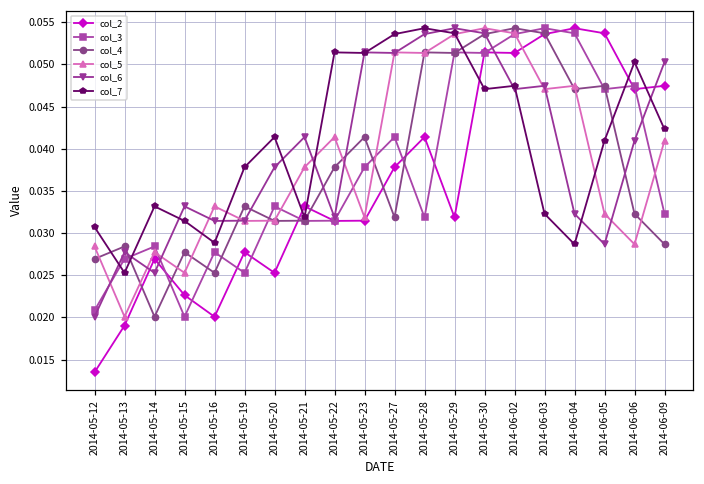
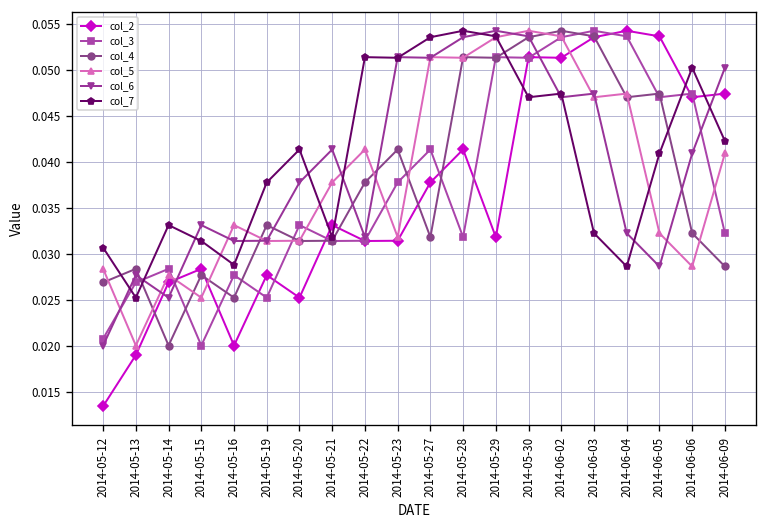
  {
    "col_2": {
      "2014-05-12": 0.013,
      "2014-05-13": 0.019,
      "2014-05-14": 0.027,
-     "2014-05-15": 0.023,
+     "2014-05-15": 0.028,
      "2014-05-16": 0.020,
      "2014-05-19": 0.028,
      "2014-05-20": 0.025,
      "2014-05-21": 0.033,
      "2014-05-23": 0.031,
      "2014-05-27": 0.038,
      "2014-05-28": 0.041,
      "2014-05-29": 0.032,
      "2014-06-02": 0.051,
      "2014-06-04": 0.054,
      "2014-06-05": 0.054,
      "2014-06-06": 0.047,
      "2014-06-09": 0.047
    },
    "col_5": {
      "2014-05-12": 0.028,
      "2014-05-13": 0.020,
      "2014-05-14": 0.028,
      "2014-05-15": 0.025,
      "2014-05-16": 0.033,
      "2014-05-21": 0.038,
      "2014-05-22": 0.041,
      "2014-05-23": 0.032,
      "2014-05-30": 0.054,
      "2014-06-03": 0.047,
      "2014-06-04": 0.047,
      "2014-06-05": 0.032,
      "2014-06-06": 0.029,
      "2014-06-09": 0.041
    },
    "col_7": {
      "2014-05-12": 0.031,
      "2014-05-13": 0.025,
      "2014-05-14": 0.033,
      "2014-05-15": 0.031,
      "2014-05-16": 0.029,
      "2014-05-19": 0.038,
      "2014-05-20": 0.041,
      "2014-05-21": 0.032,
      "2014-05-22": 0.051,
      "2014-05-27": 0.054,
      "2014-05-28": 0.054,
      "2014-05-30": 0.047,
      "2014-06-02": 0.047,
      "2014-06-03": 0.032,
      "2014-06-04": 0.029,
      "2014-06-05": 0.041,
      "2014-06-06": 0.050,
      "2014-06-09": 0.042
    }
  }
